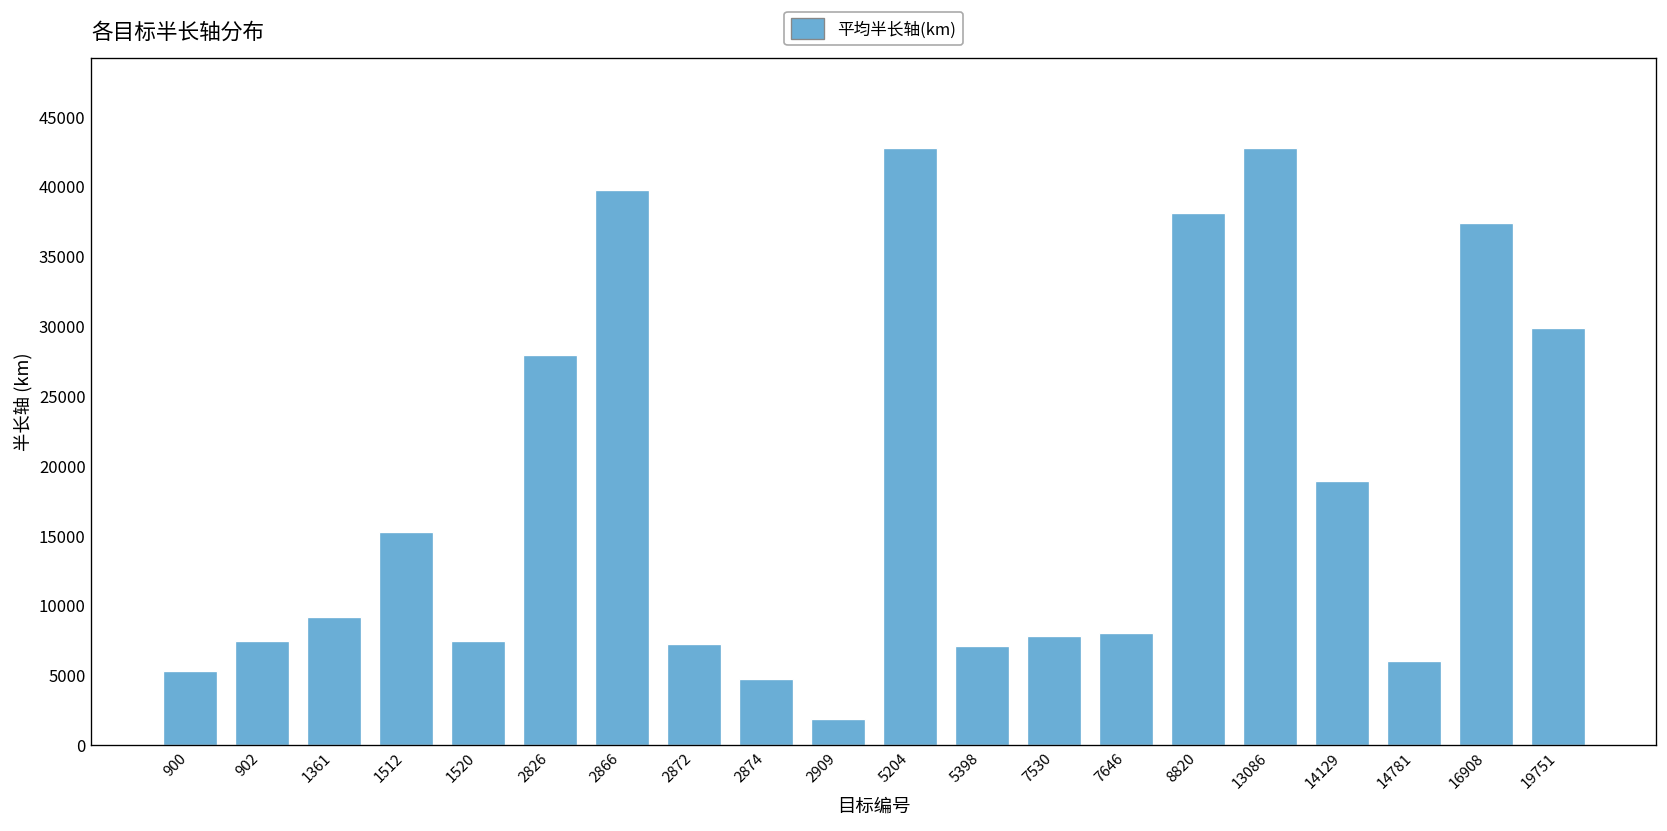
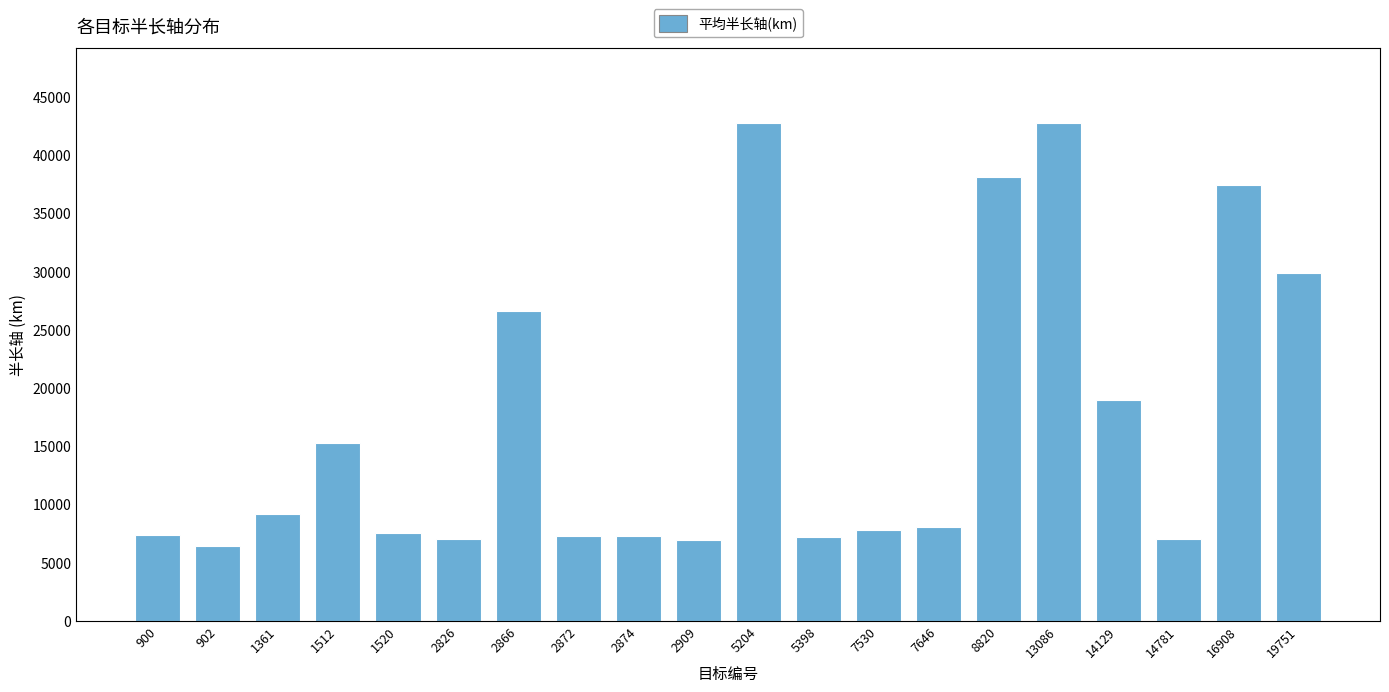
  {
-   "900": 5300,
-   "902": 7400,
+   "900": 7400,
+   "902": 6400,
    "1361": 9200,
    "1512": 15300,
    "1520": 7500,
-   "2826": 27900,
-   "2866": 39800,
+   "2826": 7000,
+   "2866": 26600,
    "2872": 7300,
-   "2874": 4700,
-   "2909": 1900,
+   "2874": 7300,
+   "2909": 6900,
    "5204": 42800,
    "5398": 7100,
    "7530": 7800,
    "7646": 8000,
    "8820": 38100,
    "13086": 42800,
    "14129": 18900,
-   "14781": 6000,
+   "14781": 7000,
    "16908": 37400,
    "19751": 29900
  }
